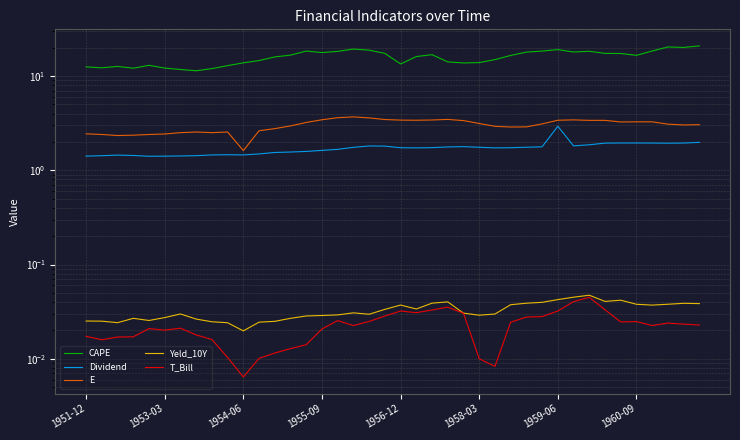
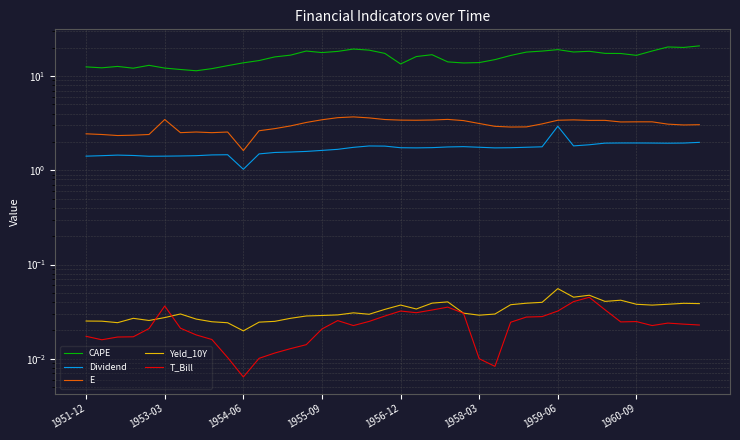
  {
    "CAPE": {
      "1951-12": 13,
      "1953-03": 12,
      "1954-06": 14,
      "1955-09": 18,
      "1956-12": 13,
      "1958-03": 14,
      "1959-06": 19,
      "1960-09": 17
    },
    "Dividend": {
      "1951-12": 1.4,
      "1953-03": 1.4,
-     "1954-06": 1.5,
+     "1954-06": 1.0,
      "1955-09": 1.6,
      "1956-12": 1.7,
      "1958-03": 1.8,
      "1959-06": 2.9,
      "1960-09": 2.0
    },
    "E": {
      "1951-12": 2.4,
-     "1953-03": 2.4,
+     "1953-03": 3.5,
      "1954-06": 1.6,
      "1955-09": 3.4,
      "1956-12": 3.4,
      "1958-03": 3.1,
      "1959-06": 3.4,
      "1960-09": 3.3
    },
    "Yeld_10Y": {
      "1951-12": 0.025,
      "1953-03": 0.027,
      "1954-06": 0.02,
      "1955-09": 0.03,
      "1956-12": 0.037,
      "1958-03": 0.03,
-     "1959-06": 0.04,
+     "1959-06": 0.06,
      "1960-09": 0.04
    },
    "T_Bill": {
      "1951-12": 0.017,
-     "1953-03": 0.020,
+     "1953-03": 0.036,
      "1954-06": 0.006,
      "1955-09": 0.021,
      "1956-12": 0.032,
      "1958-03": 0.010,
      "1959-06": 0.032,
      "1960-09": 0.025
    }
  }
